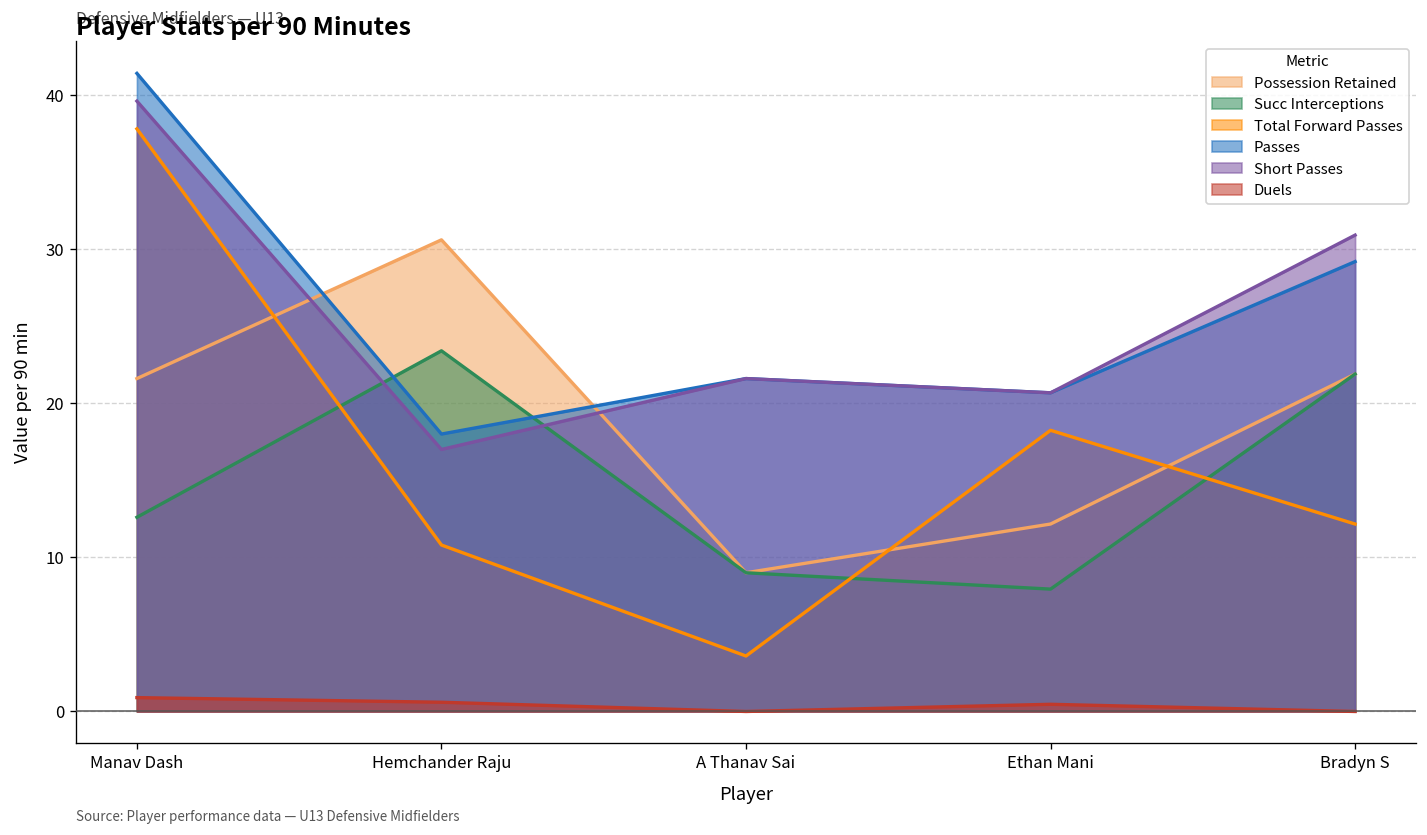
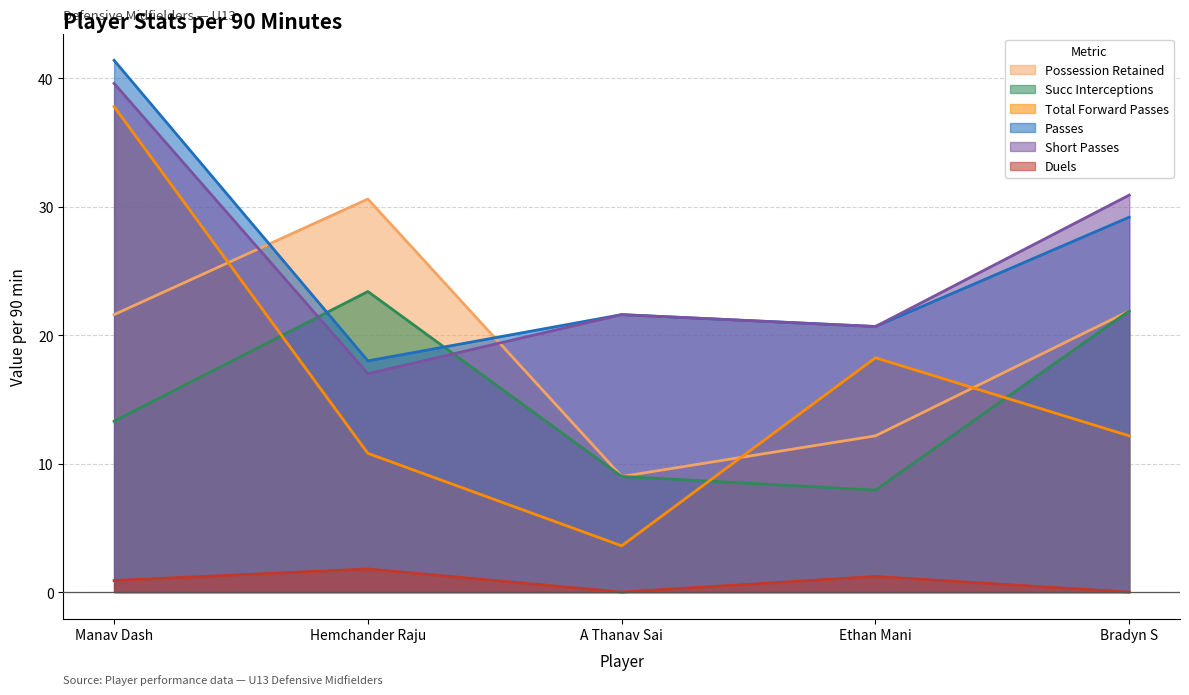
  {
    "Possession Retained": {
      "Manav Dash": 21.6,
      "Hemchander Raju": 30.6,
      "Ethan Mani": 12.2
    },
    "Succ Interceptions": {
-     "Manav Dash": 12.6,
+     "Manav Dash": 13.3,
      "Hemchander Raju": 23.4,
      "Ethan Mani": 7.9
    },
    "Total Forward Passes": {
      "Manav Dash": 37.8,
      "Hemchander Raju": 10.8,
      "A Thanav Sai": 3.6,
      "Ethan Mani": 18.2,
      "Bradyn S": 12.2
    },
    "Passes": {
      "Manav Dash": 41.4,
      "Hemchander Raju": 18.0,
      "Bradyn S": 29.2
    },
    "Short Passes": {
      "Manav Dash": 39.6,
      "Hemchander Raju": 17.0,
      "Bradyn S": 30.9
    },
    "Duels": {
      "Manav Dash": 0.9,
-     "Hemchander Raju": 0.6,
+     "Hemchander Raju": 1.8,
      "A Thanav Sai": 0.0,
-     "Ethan Mani": 0.5,
+     "Ethan Mani": 1.2,
      "Bradyn S": 0.0
    }
  }
